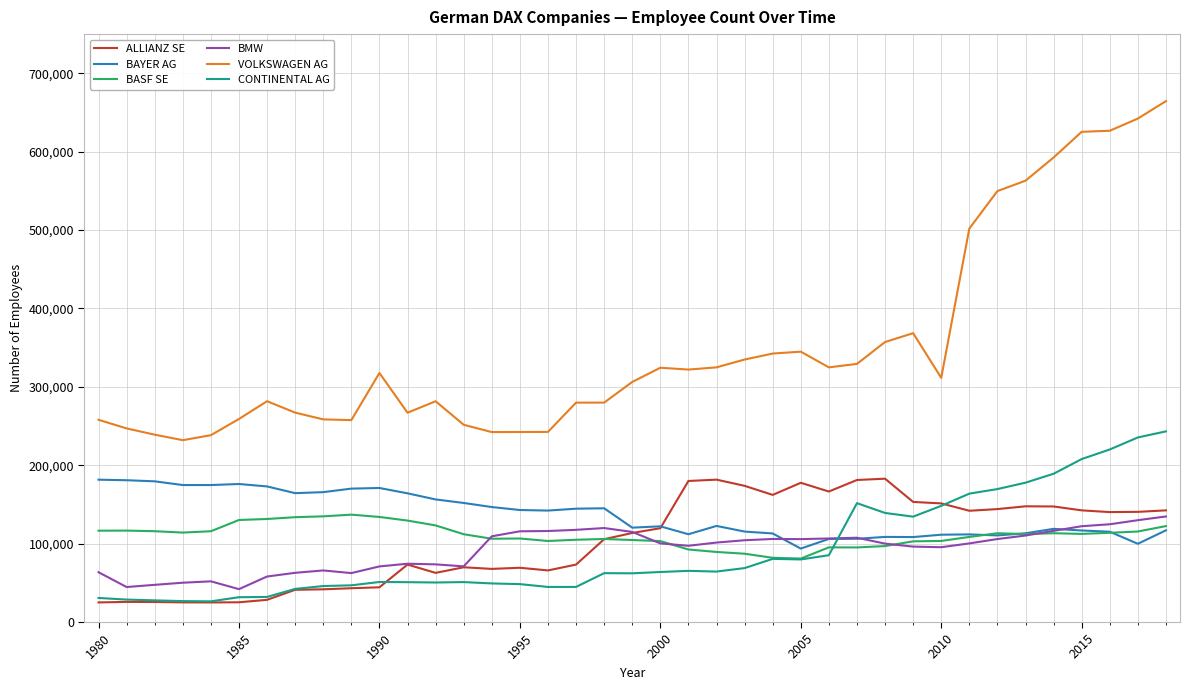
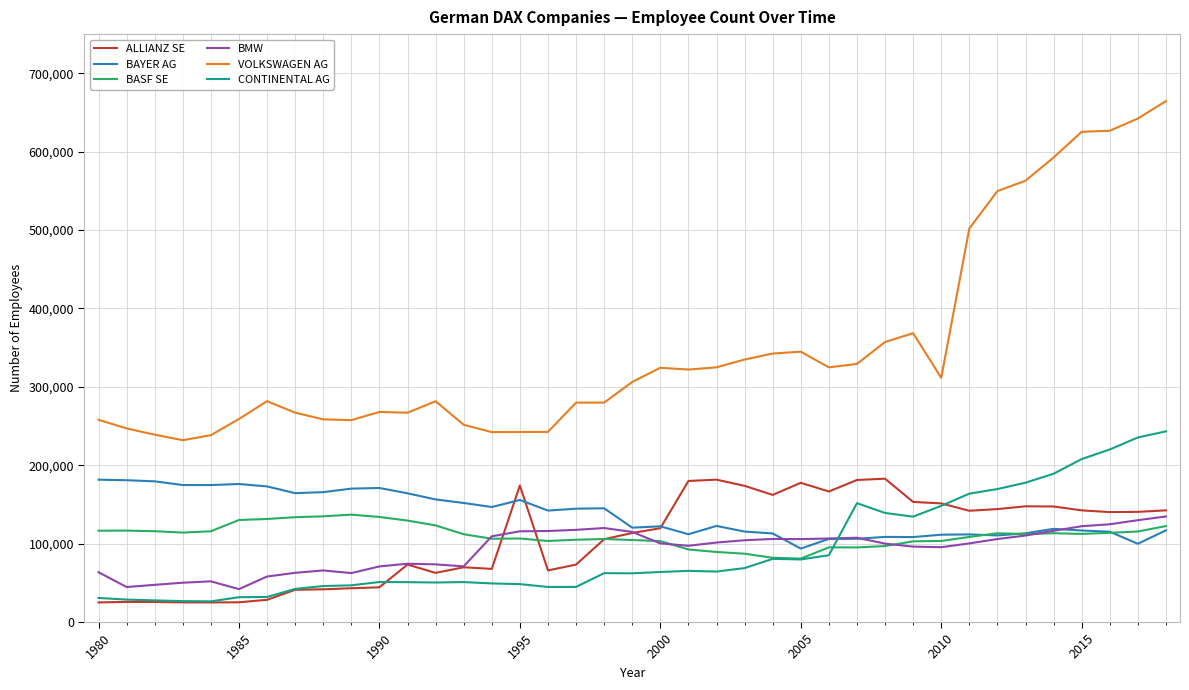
  {
    "ALLIANZ SE": {
      "1980": "30,000",
      "1985": "30,000",
      "1990": "40,000",
-     "1995": "70,000",
+     "1995": "170,000",
      "2005": "180,000",
      "2015": "140,000"
    },
    "BAYER AG": {
      "1980": "180,000",
      "1985": "180,000",
      "1990": "170,000",
-     "1995": "140,000",
+     "1995": "160,000",
      "2005": "90,000",
      "2010": "110,000",
      "2015": "120,000"
    },
    "BMW": {
      "1980": "60,000",
      "1985": "40,000",
      "1990": "70,000",
      "1995": "120,000",
      "2005": "110,000",
      "2010": "100,000",
      "2015": "120,000"
    },
    "VOLKSWAGEN AG": {
      "1980": "260,000",
      "1985": "260,000",
-     "1990": "320,000",
+     "1990": "270,000",
      "1995": "240,000",
      "2000": "320,000",
      "2005": "340,000",
      "2010": "310,000",
      "2015": "630,000"
    }
  }
